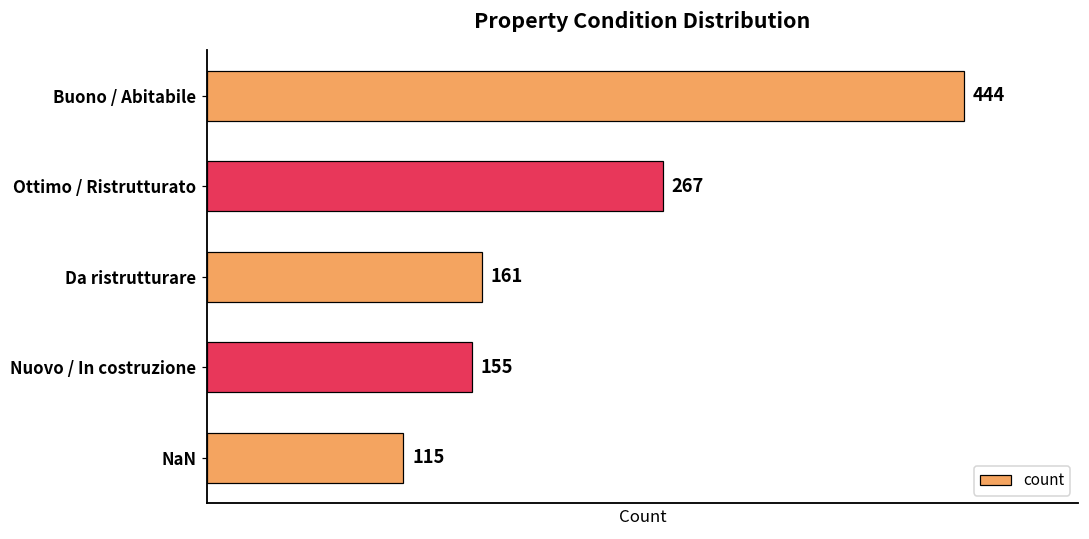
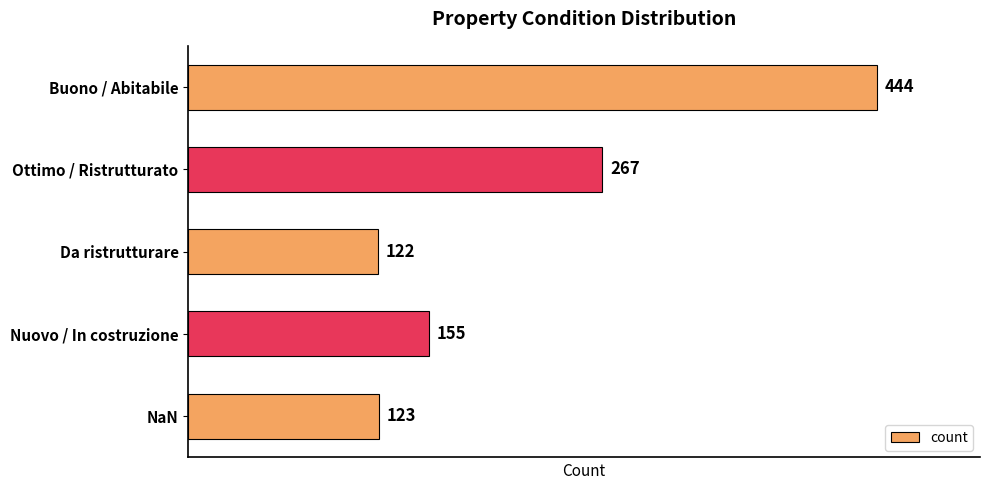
  {
    "Buono / Abitabile": 444,
    "Ottimo / Ristrutturato": 267,
-   "Da ristrutturare": 161,
+   "Da ristrutturare": 122,
    "Nuovo / In costruzione": 155,
-   "NaN": 115
+   "NaN": 123
  }
